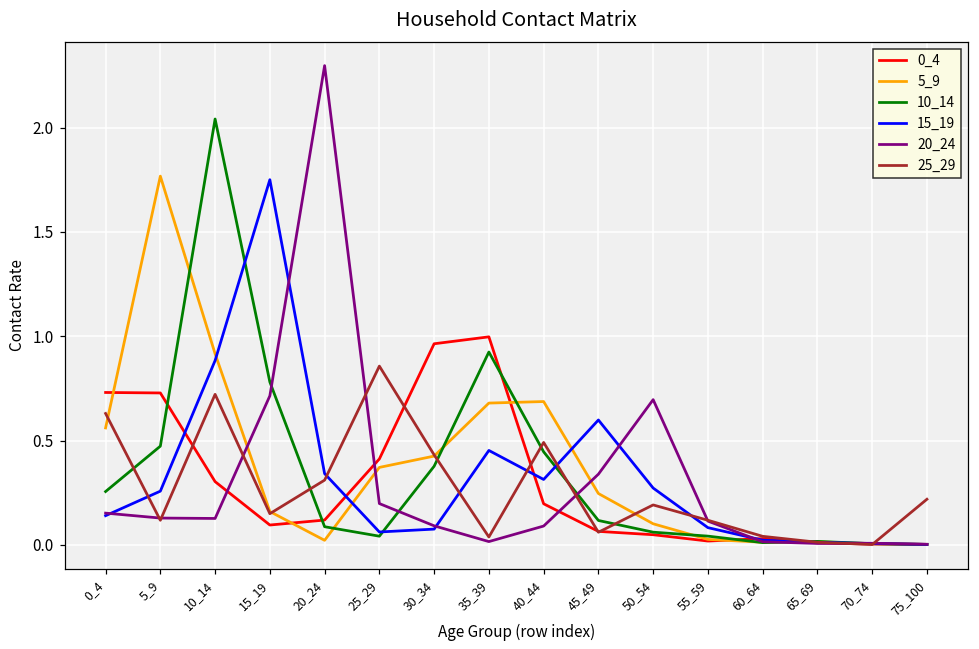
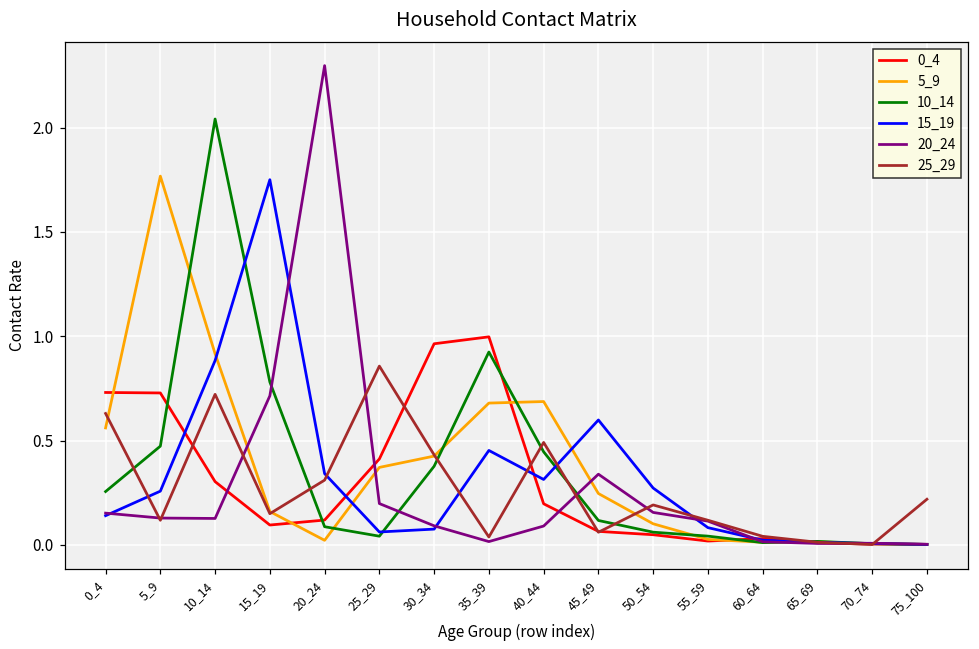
  {
    "0_4": {
      "0_4": 0.73,
      "5_9": 0.73,
      "10_14": 0.30,
      "15_19": 0.10,
      "20_24": 0.12,
      "25_29": 0.41,
      "30_34": 0.96,
      "35_39": 1.00,
      "40_44": 0.20
    },
    "5_9": {
      "0_4": 0.56,
      "5_9": 1.77,
      "10_14": 0.92,
      "20_24": 0.02,
      "25_29": 0.37,
      "35_39": 0.68,
      "40_44": 0.69,
      "45_49": 0.25,
      "50_54": 0.10
    },
    "10_14": {
      "0_4": 0.26,
      "5_9": 0.47,
      "10_14": 2.04,
      "15_19": 0.78,
      "20_24": 0.09,
      "25_29": 0.04,
      "30_34": 0.38,
      "35_39": 0.92,
      "40_44": 0.45,
      "45_49": 0.12,
      "55_59": 0.04
    },
    "15_19": {
      "5_9": 0.26,
      "10_14": 0.88,
      "15_19": 1.75,
      "20_24": 0.34,
      "25_29": 0.06,
      "30_34": 0.08,
      "35_39": 0.45,
      "40_44": 0.31,
      "45_49": 0.60,
      "50_54": 0.27,
      "55_59": 0.08
    },
    "20_24": {
      "10_14": 0.13,
      "15_19": 0.71,
      "20_24": 2.30,
      "25_29": 0.20,
      "30_34": 0.09,
      "35_39": 0.02,
      "40_44": 0.09,
      "45_49": 0.34,
-     "50_54": 0.70
+     "50_54": 0.16
    },
    "25_29": {
      "0_4": 0.63,
      "10_14": 0.72,
      "20_24": 0.31,
      "25_29": 0.86,
      "35_39": 0.04,
      "40_44": 0.49,
      "50_54": 0.19,
      "75_100": 0.22
    }
  }
